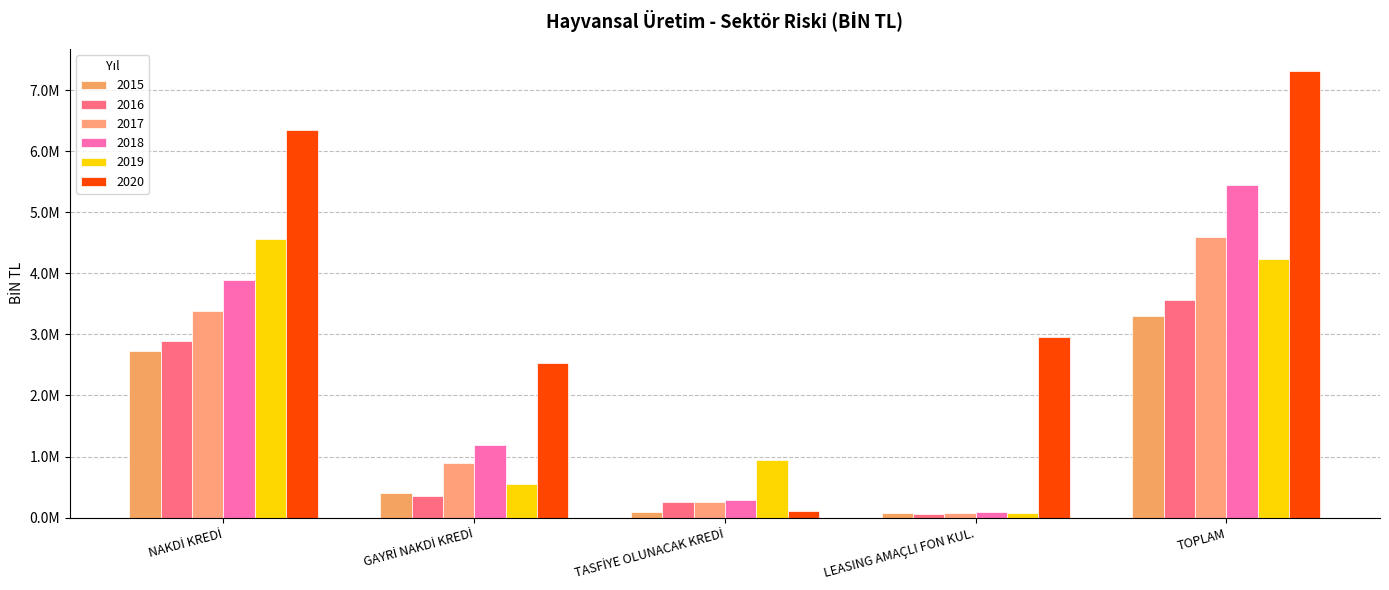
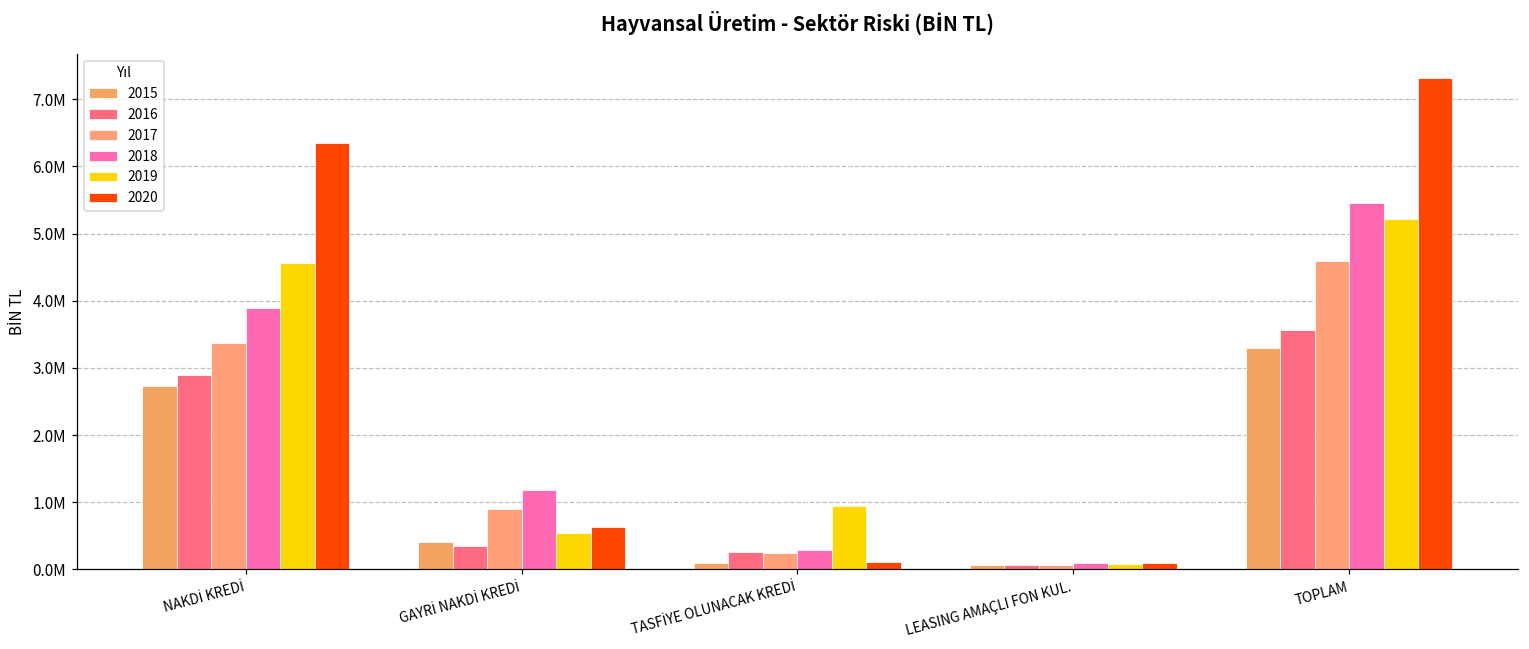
  {
    "2019": {
      "NAKDİ KREDİ": 4600000,
      "GAYRİ NAKDİ KREDİ": 500000,
      "TASFİYE OLUNACAK KREDİ": 900000,
      "LEASING AMAÇLI FON KUL.": 100000,
-     "TOPLAM": 4200000
+     "TOPLAM": 5200000
    },
    "2020": {
      "NAKDİ KREDİ": 6300000,
-     "GAYRİ NAKDİ KREDİ": 2500000,
+     "GAYRİ NAKDİ KREDİ": 600000,
      "TASFİYE OLUNACAK KREDİ": 100000,
-     "LEASING AMAÇLI FON KUL.": 3000000,
+     "LEASING AMAÇLI FON KUL.": 100000,
      "TOPLAM": 7300000
    }
  }
